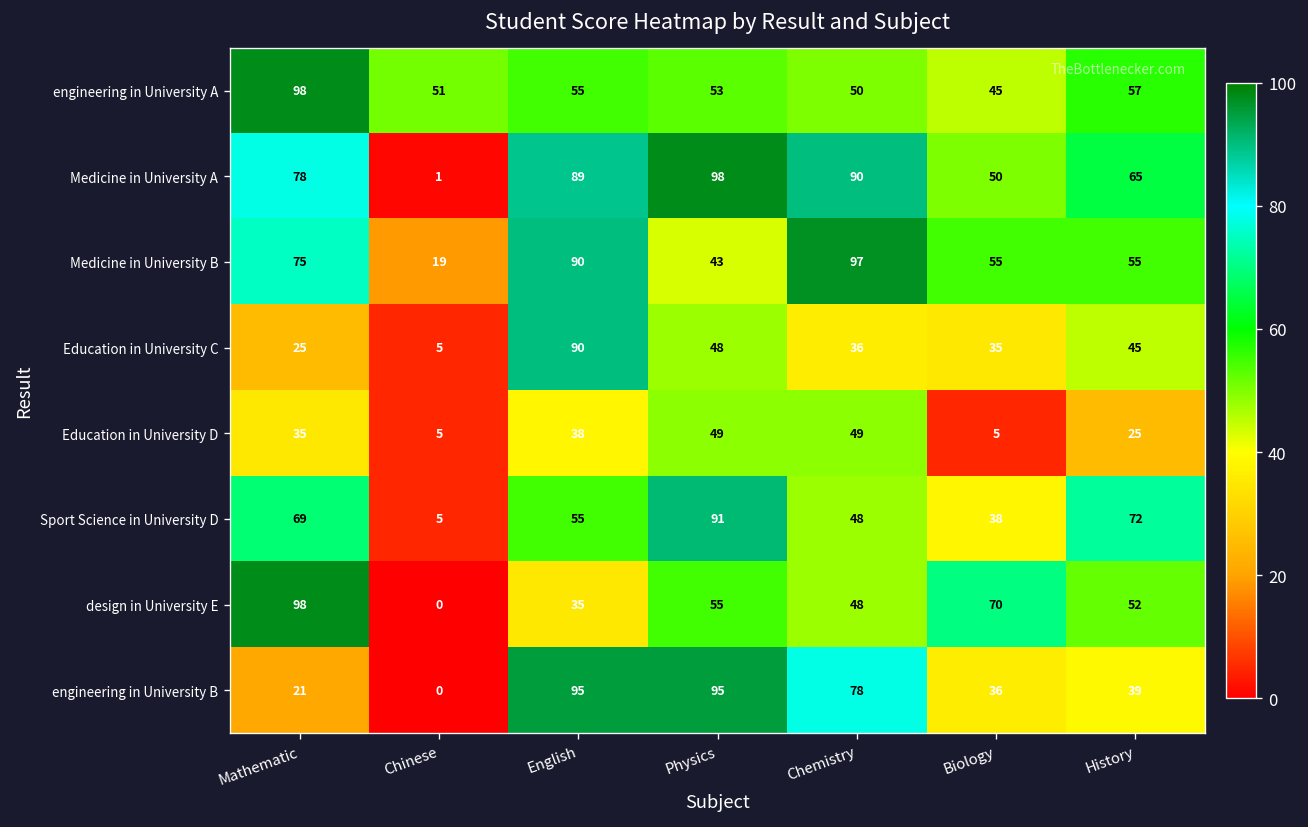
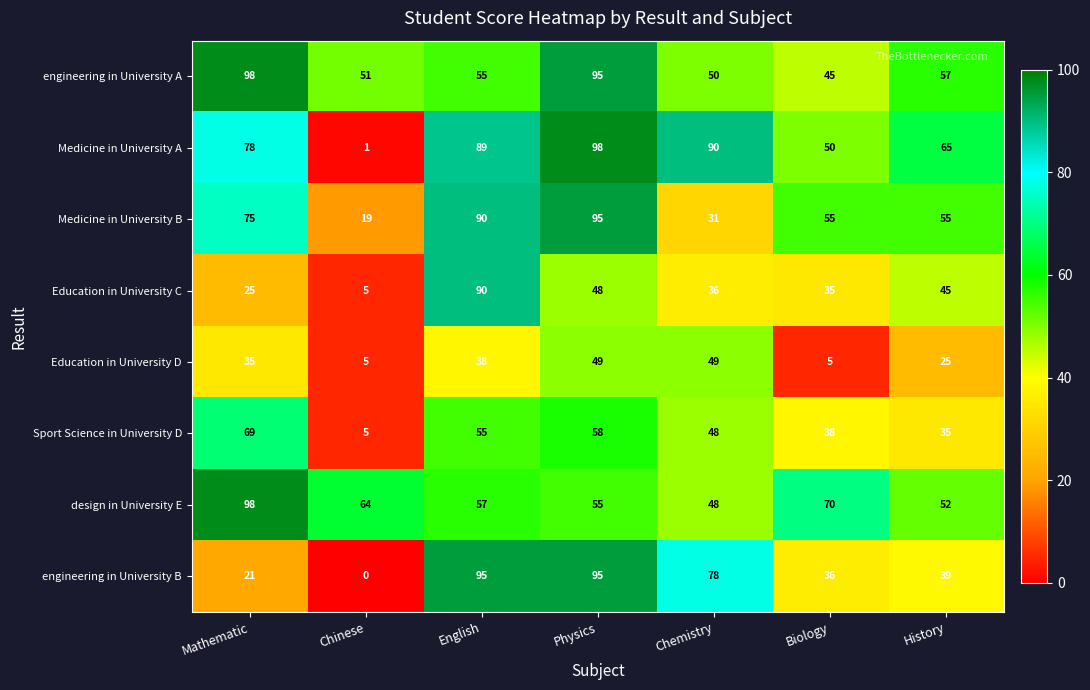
  {
    "engineering in University A": {
      "Mathematic": 98,
      "Chinese": 51,
      "English": 55,
-     "Physics": 53,
+     "Physics": 95,
      "Chemistry": 50,
      "Biology": 45
    },
    "Medicine in University A": {
      "Mathematic": 78,
      "Chinese": 1,
      "English": 89,
      "Physics": 98,
      "Chemistry": 90,
      "Biology": 50,
      "History": 65
    },
    "Medicine in University B": {
      "Mathematic": 75,
      "Chinese": 19,
      "English": 90,
-     "Physics": 43,
-     "Chemistry": 97,
+     "Physics": 95,
+     "Chemistry": 31,
      "Biology": 55,
      "History": 55
    },
    "Education in University C": {
      "Mathematic": 25,
      "Chinese": 5,
      "English": 90,
      "Physics": 48,
      "Chemistry": 36,
      "Biology": 35,
      "History": 45
    },
    "Education in University D": {
      "Mathematic": 35,
      "Chinese": 5,
      "English": 38,
      "Physics": 49,
      "Chemistry": 49,
      "Biology": 5,
      "History": 25
    },
    "Sport Science in University D": {
      "Mathematic": 69,
      "Chinese": 5,
      "English": 55,
-     "Physics": 91,
+     "Physics": 58,
      "Chemistry": 48,
      "Biology": 38,
-     "History": 72
+     "History": 35
    },
    "design in University E": {
      "Mathematic": 98,
-     "Chinese": 0,
-     "English": 35,
+     "Chinese": 64,
+     "English": 57,
      "Physics": 55,
      "Chemistry": 48,
      "Biology": 70,
      "History": 52
    },
    "engineering in University B": {
      "Mathematic": 21,
      "Chinese": 0,
      "English": 95,
      "Physics": 95,
      "Chemistry": 78,
      "Biology": 36,
      "History": 39
    }
  }
